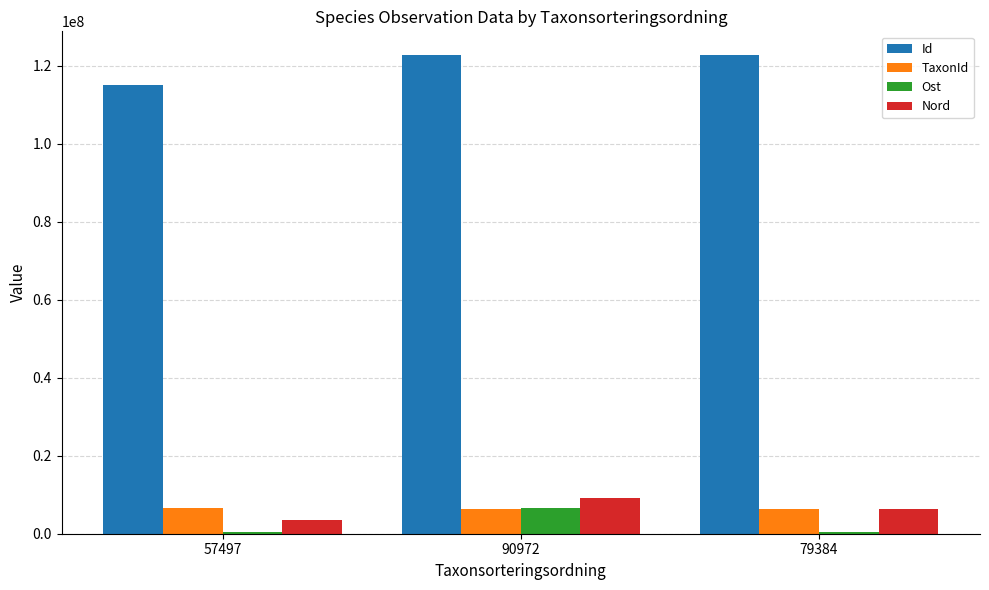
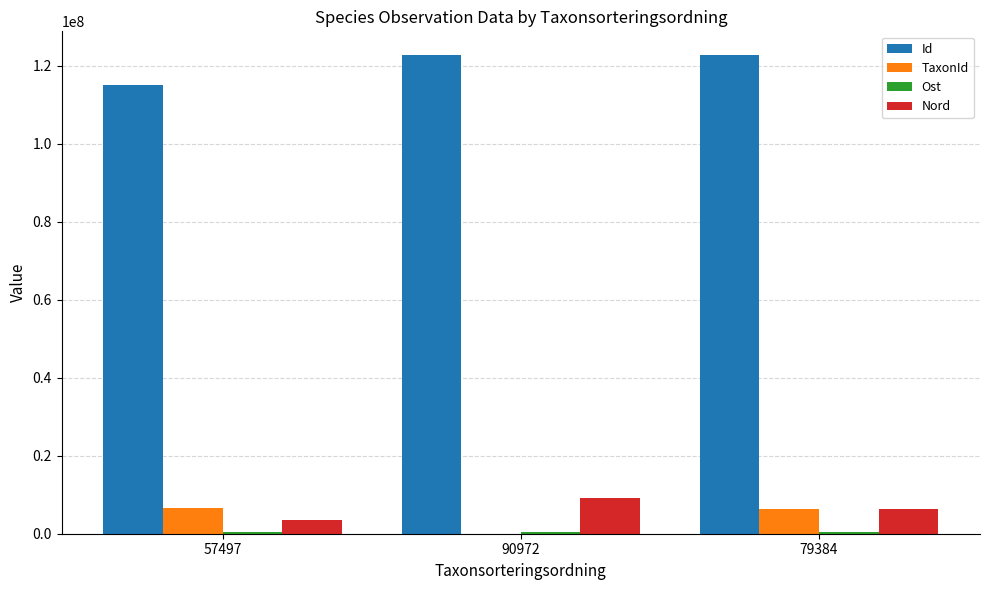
  {
    "Id": {
      "57497": 115000000,
      "90972": 123000000,
      "79384": 123000000
    },
    "TaxonId": {
      "57497": 7000000,
-     "90972": 6000000,
+     "90972": 0,
      "79384": 6000000
    },
    "Ost": {
-     "90972": 7000000
+     "90972": 1000000
    },
    "Nord": {
      "57497": 3000000,
      "90972": 9000000,
      "79384": 6000000
    }
  }
